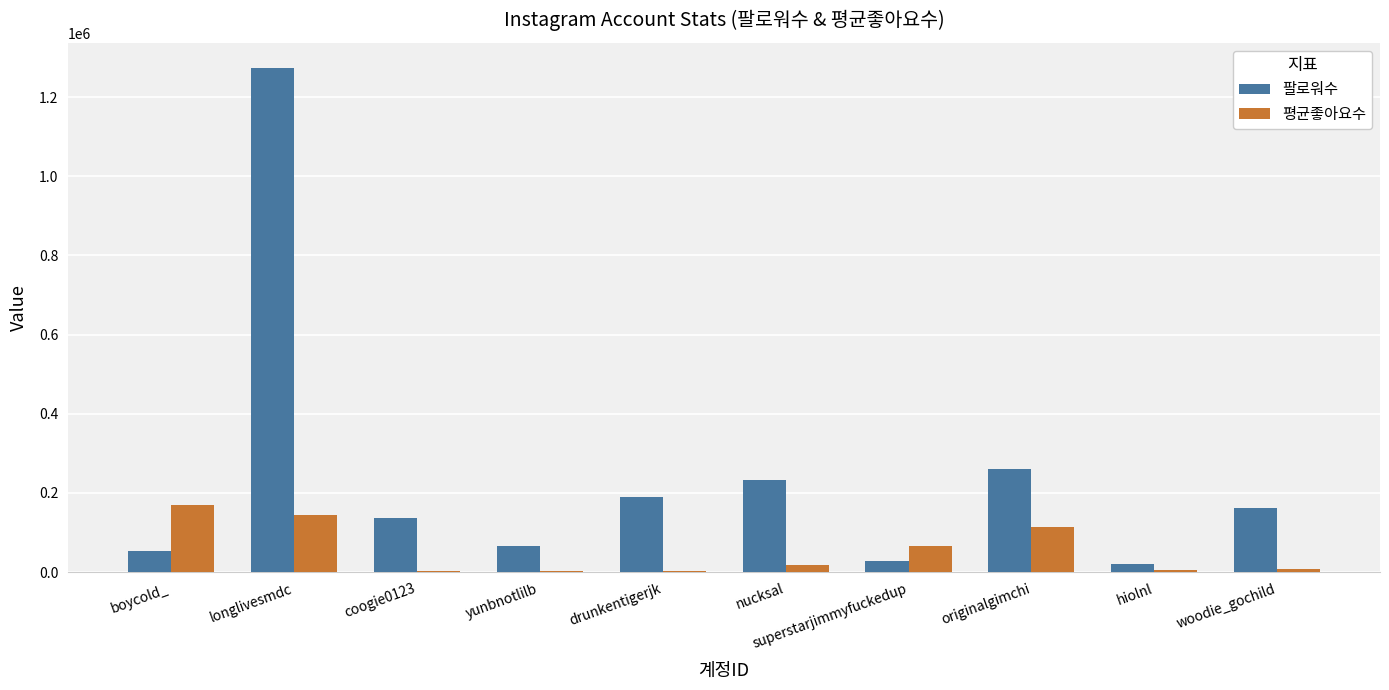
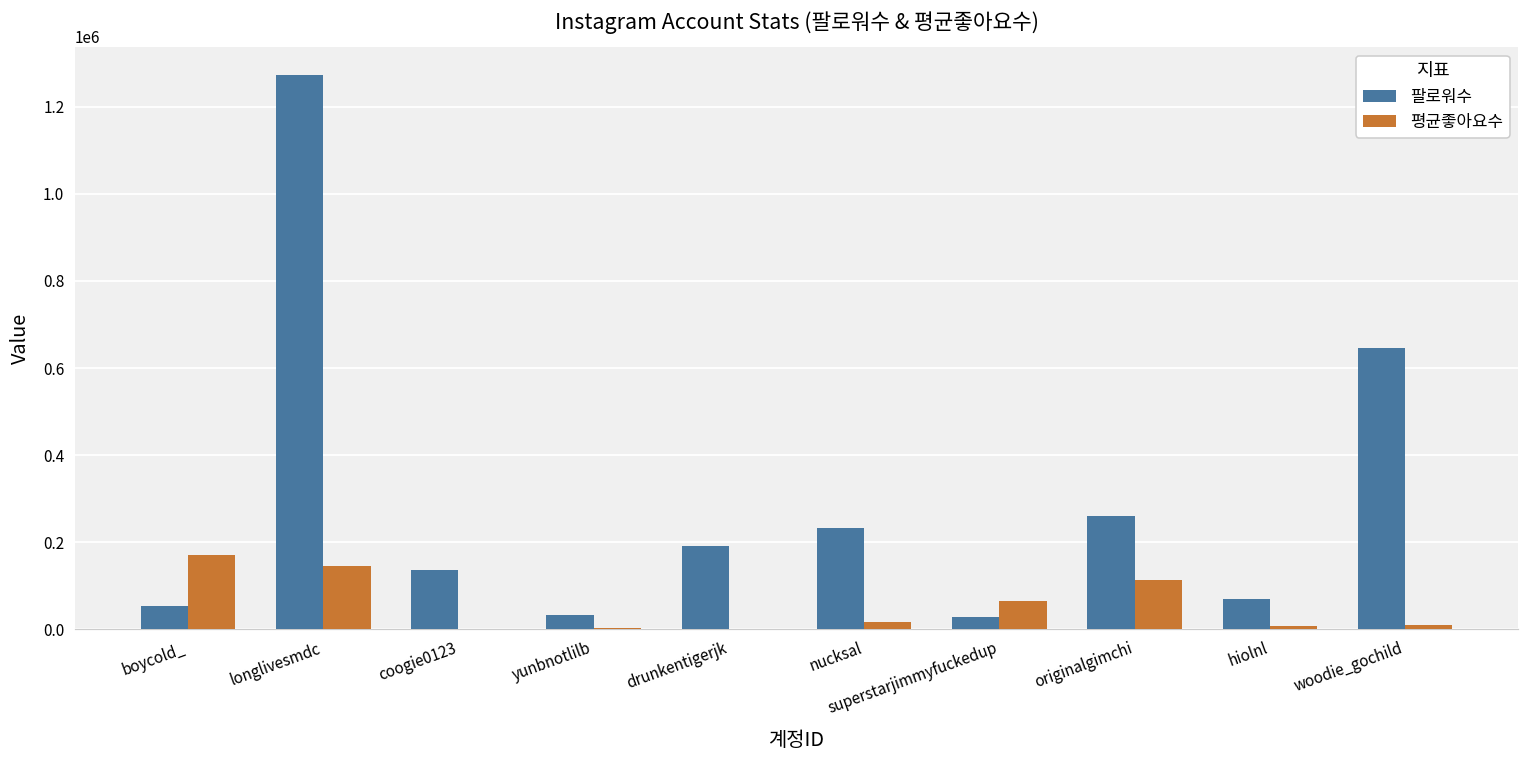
  {
    "팔로워수": {
      "boycold_": 50000,
      "longlivesmdc": 1270000,
      "coogie0123": 140000,
-     "yunbnotlilb": 60000,
+     "yunbnotlilb": 30000,
      "drunkentigerjk": 190000,
      "nucksal": 230000,
      "superstarjimmyfuckedup": 30000,
      "originalgimchi": 260000,
-     "hiolnl": 20000,
-     "woodie_gochild": 160000
+     "hiolnl": 70000,
+     "woodie_gochild": 650000
    },
    "평균좋아요수": {
      "boycold_": 170000,
      "longlivesmdc": 140000,
      "nucksal": 20000,
      "superstarjimmyfuckedup": 70000,
      "originalgimchi": 110000,
      "hiolnl": 10000,
      "woodie_gochild": 10000
    }
  }
